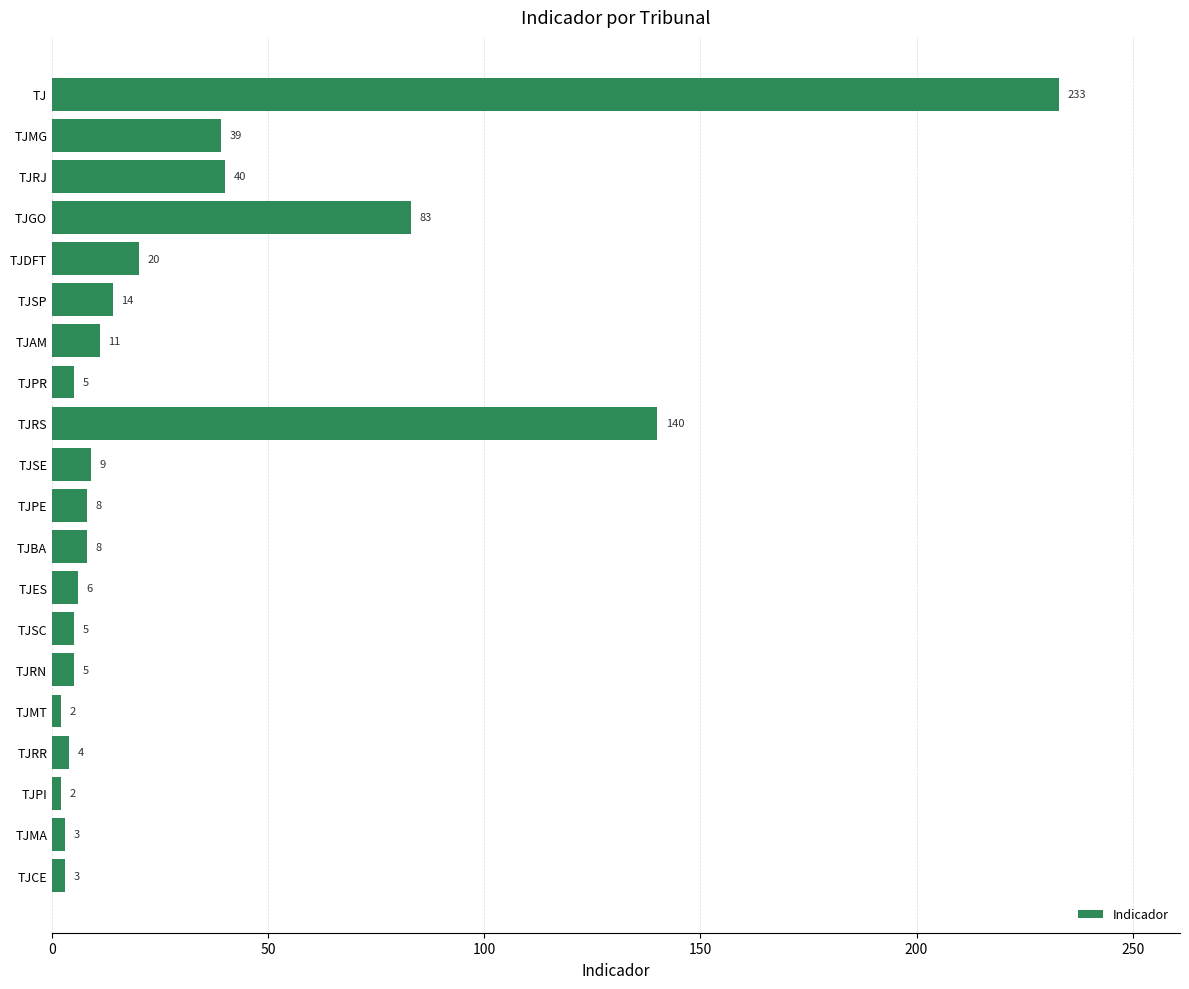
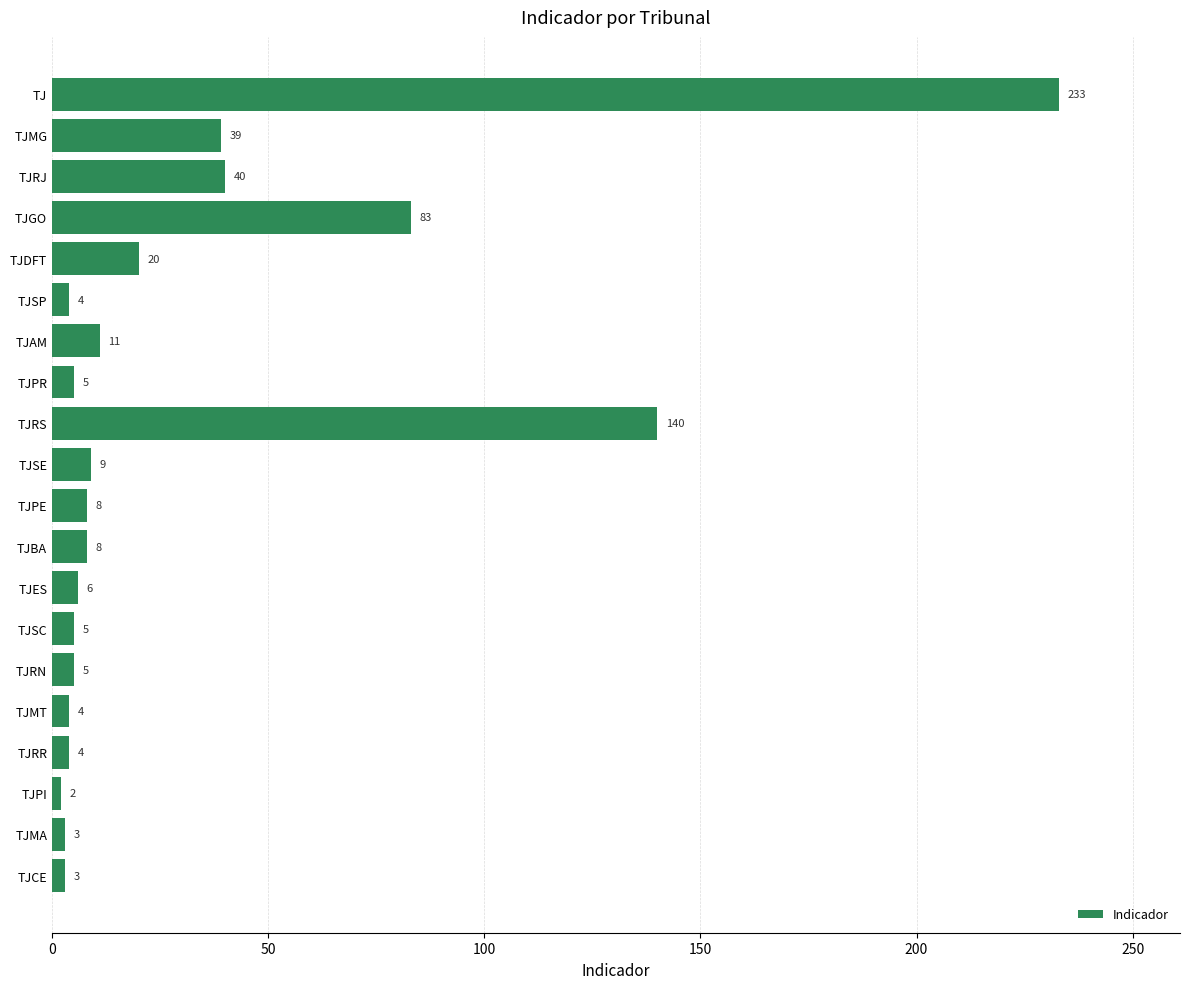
  {
    "TJ": 233,
    "TJMG": 39,
    "TJRJ": 40,
    "TJGO": 83,
    "TJDFT": 20,
-   "TJSP": 14,
+   "TJSP": 4,
    "TJAM": 11,
    "TJPR": 5,
    "TJRS": 140,
    "TJSE": 9,
    "TJPE": 8,
    "TJBA": 8,
    "TJES": 6,
    "TJSC": 5,
    "TJRN": 5,
-   "TJMT": 2,
+   "TJMT": 4,
    "TJRR": 4,
    "TJPI": 2,
    "TJMA": 3,
    "TJCE": 3
  }
